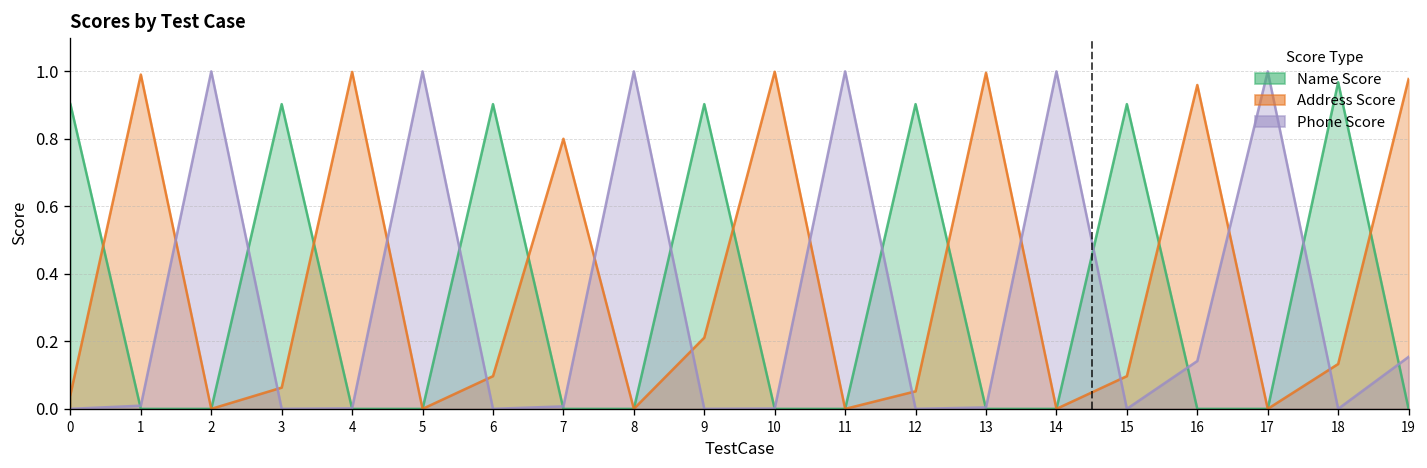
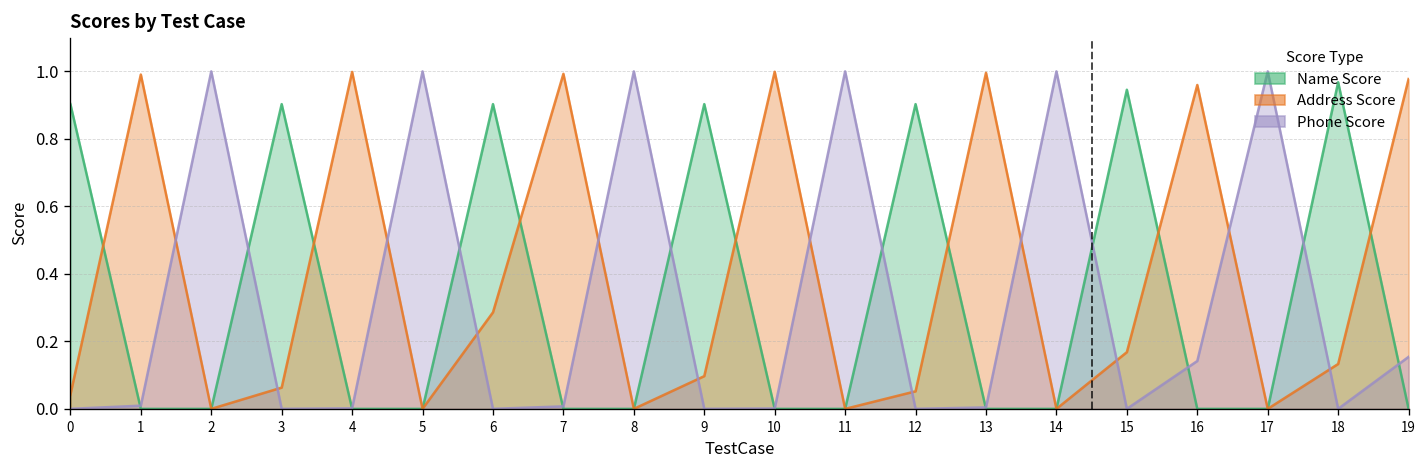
  {
    "Name Score": {
      "0": 0.90,
      "1": 0.00,
      "3": 0.90,
      "6": 0.90,
      "9": 0.90,
      "12": 0.90,
-     "15": 0.90,
+     "15": 0.95,
      "16": 0.00,
      "18": 0.97,
      "19": 0.00
    },
    "Address Score": {
      "0": 0.04,
      "1": 0.99,
      "3": 0.06,
      "4": 1.00,
-     "6": 0.10,
-     "7": 0.80,
-     "9": 0.21,
+     "6": 0.29,
+     "7": 0.99,
+     "9": 0.10,
      "10": 1.00,
      "12": 0.05,
      "13": 1.00,
-     "15": 0.10,
+     "15": 0.17,
      "16": 0.96,
      "18": 0.13,
      "19": 0.98
    },
    "Phone Score": {
      "0": 0.00,
      "1": 0.01,
      "2": 1.00,
      "3": 0.00,
      "5": 1.00,
      "6": 0.00,
      "8": 1.00,
      "9": 0.00,
      "11": 1.00,
      "12": 0.00,
      "14": 1.00,
      "15": 0.00,
      "16": 0.14,
      "17": 1.00,
      "18": 0.00,
      "19": 0.15
    }
  }
